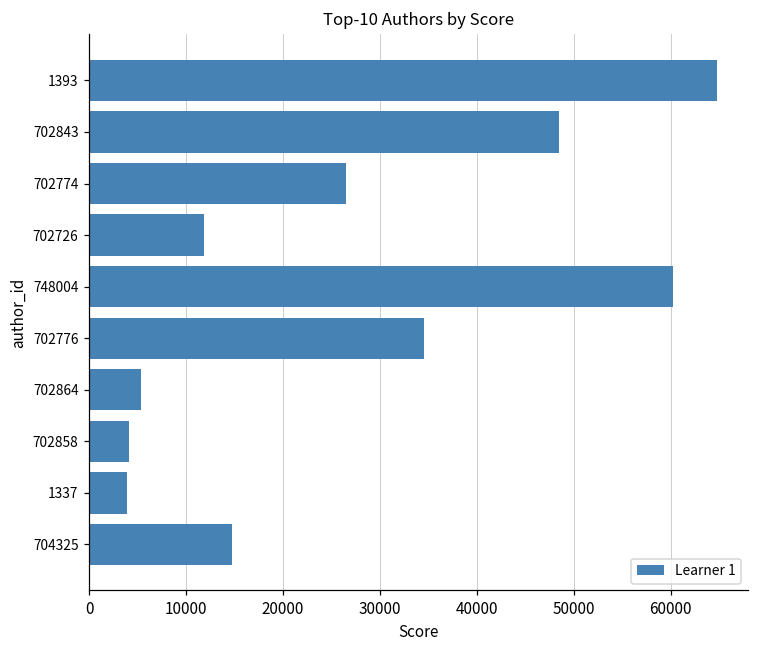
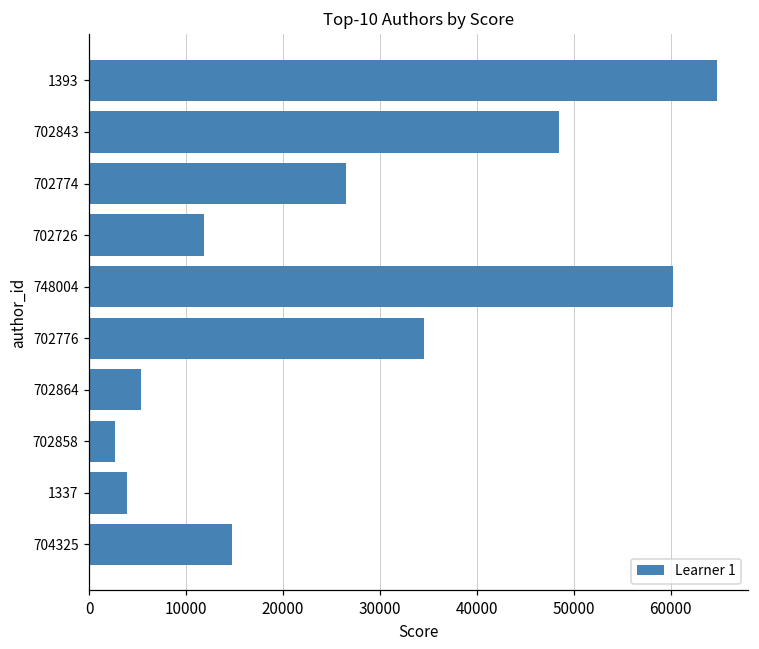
  {
    "1393": 65000,
    "702843": 48000,
    "702774": 26000,
    "702726": 12000,
    "748004": 60000,
    "702776": 35000,
    "702864": 5000,
-   "702858": 4000,
+   "702858": 3000,
    "1337": 4000,
    "704325": 15000
  }
